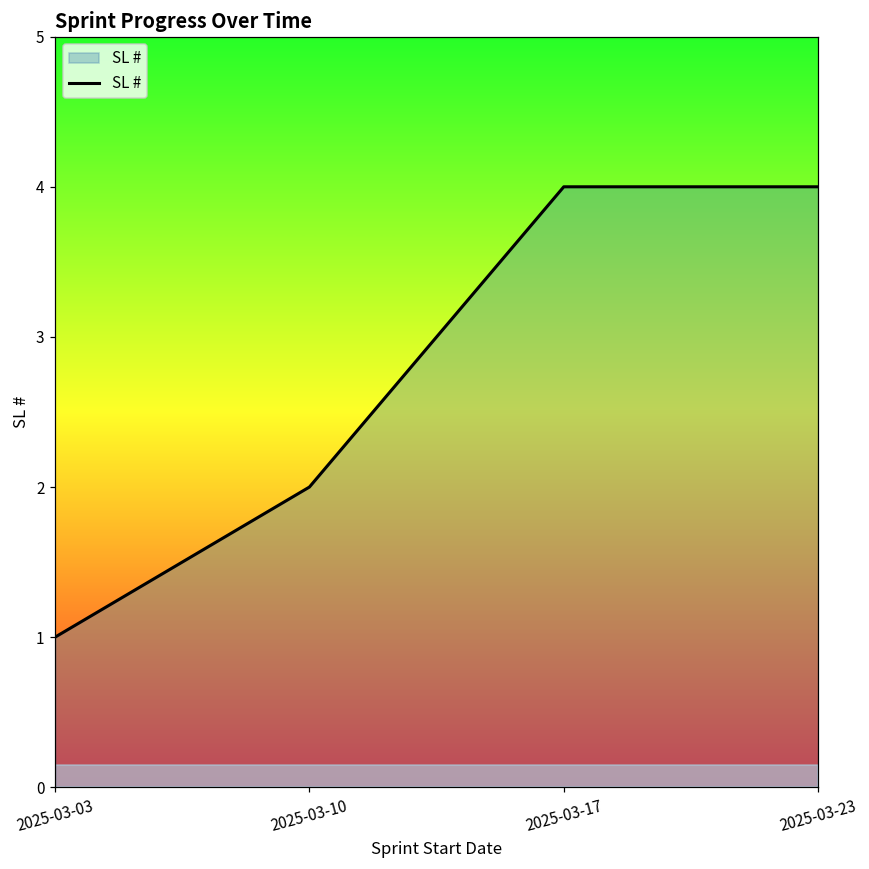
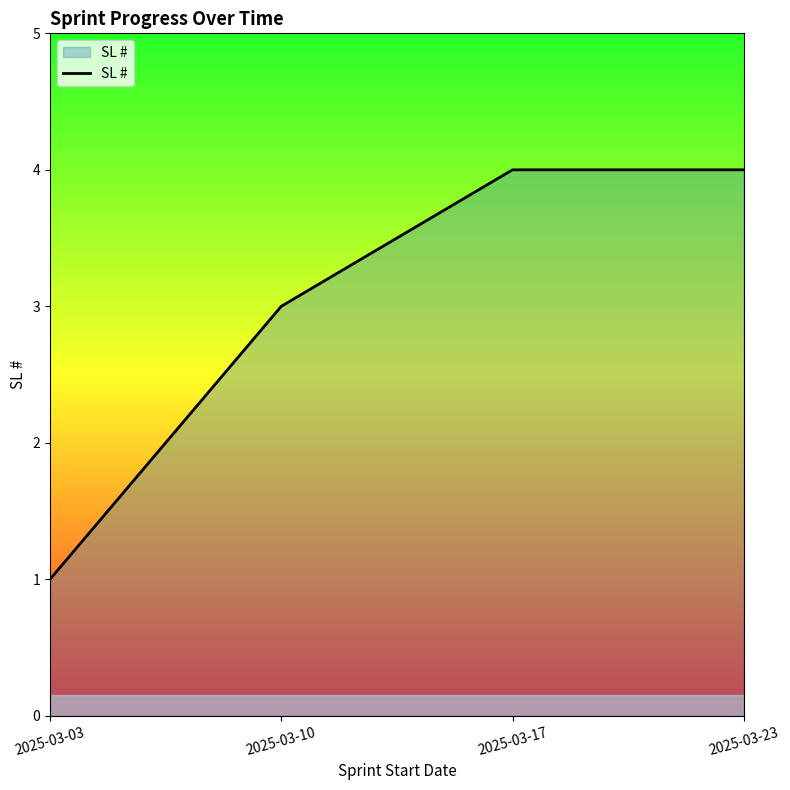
  {
    "2025-03-03": 1,
-   "2025-03-10": 2,
+   "2025-03-10": 3,
    "2025-03-17": 4,
    "2025-03-23": 4
  }
